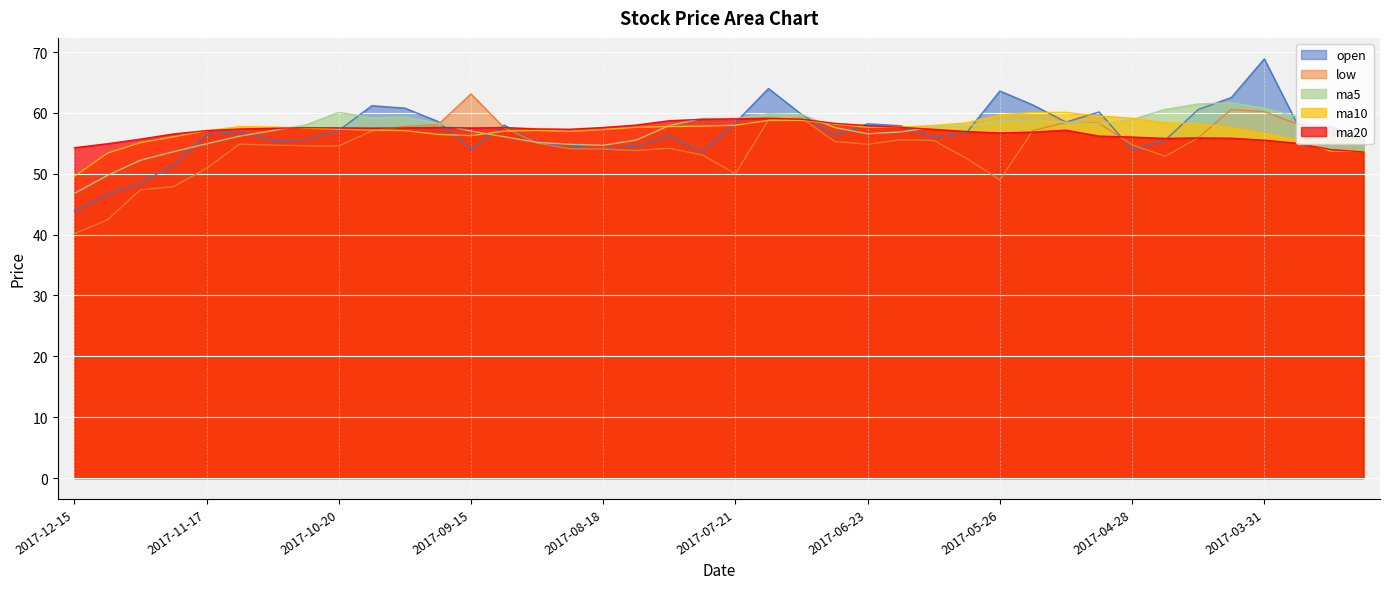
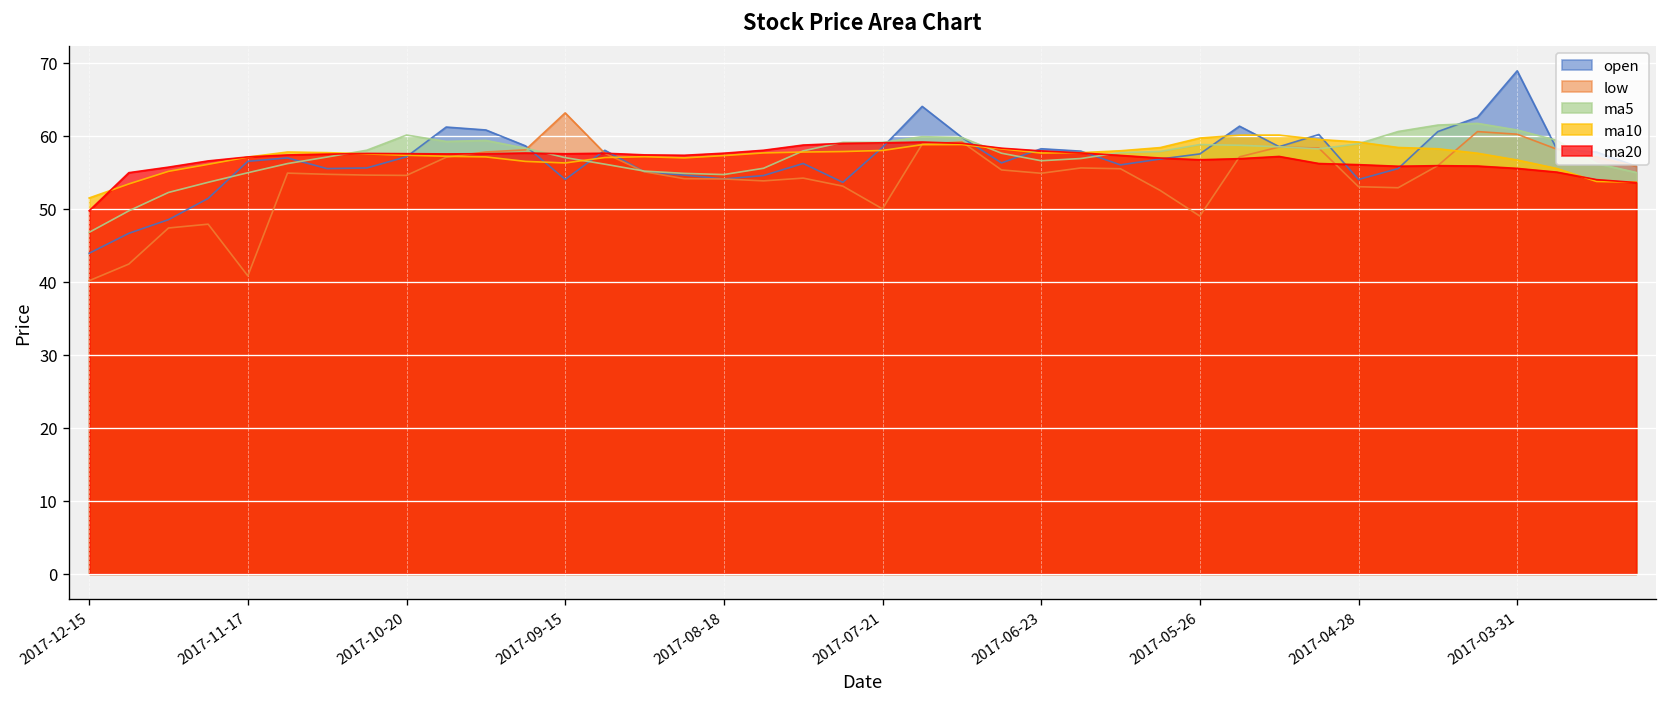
  {
    "open": {
      "2017-12-15": 44,
      "2017-11-17": 56,
      "2017-09-15": 54,
      "2017-07-21": 58,
-     "2017-05-26": 64,
+     "2017-05-26": 58,
      "2017-04-28": 54,
      "2017-03-31": 69
    },
    "low": {
      "2017-12-15": 40,
-     "2017-11-17": 51,
+     "2017-11-17": 41,
      "2017-10-20": 55,
      "2017-09-15": 63,
      "2017-07-21": 50,
      "2017-06-23": 55,
      "2017-05-26": 49,
-     "2017-04-28": 55,
+     "2017-04-28": 53,
      "2017-03-31": 60
    },
    "ma5": {
      "2017-12-15": 47,
      "2017-11-17": 55,
      "2017-10-20": 60,
      "2017-09-15": 57,
      "2017-08-18": 55,
      "2017-06-23": 57,
      "2017-05-26": 59,
      "2017-03-31": 61
    },
    "ma10": {
-     "2017-12-15": 50,
+     "2017-12-15": 51,
      "2017-09-15": 56,
      "2017-07-21": 58,
      "2017-05-26": 60,
      "2017-03-31": 57
    },
    "ma20": {
-     "2017-12-15": 54,
+     "2017-12-15": 50,
      "2017-09-15": 58,
      "2017-05-26": 57,
      "2017-04-28": 56,
      "2017-03-31": 56
    }
  }
